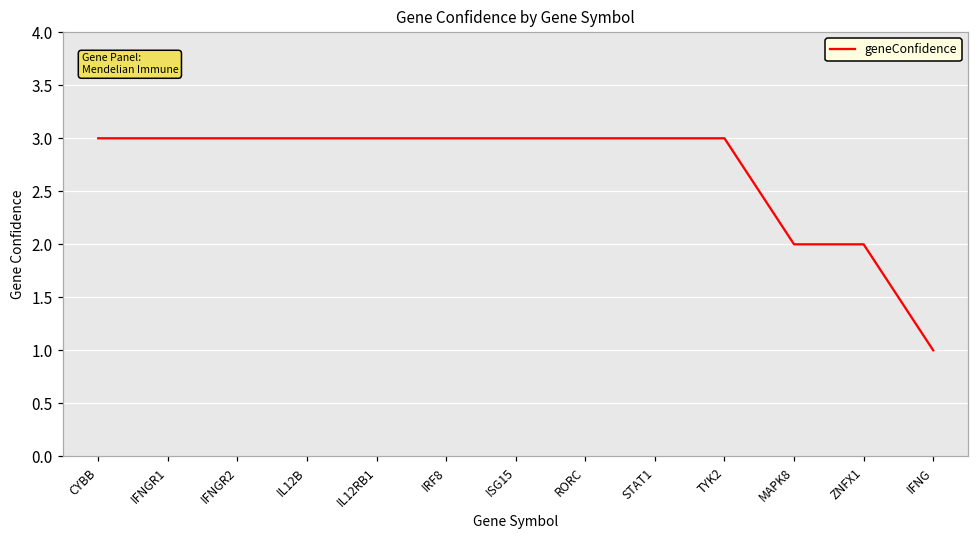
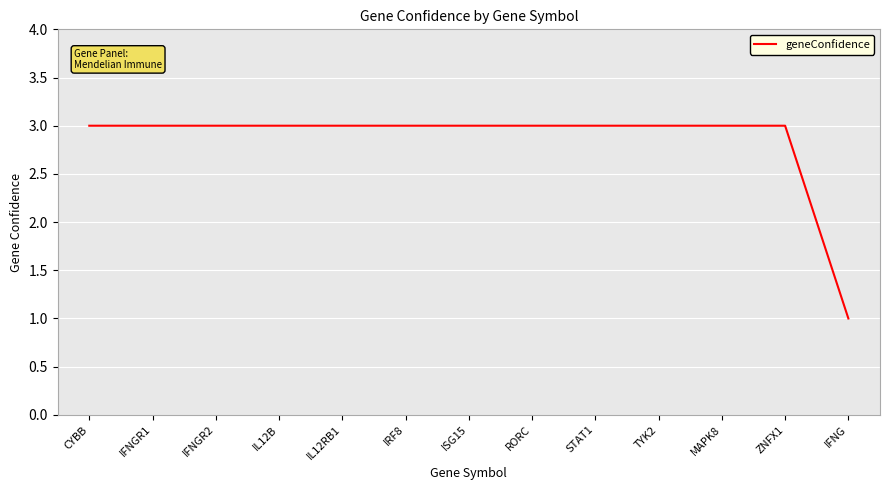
  {
    "CYBB": 3,
    "IFNGR1": 3,
    "IFNGR2": 3,
    "IL12B": 3,
    "IL12RB1": 3,
    "IRF8": 3,
    "ISG15": 3,
    "RORC": 3,
    "STAT1": 3,
    "TYK2": 3,
-   "MAPK8": 2,
-   "ZNFX1": 2,
+   "MAPK8": 3,
+   "ZNFX1": 3,
    "IFNG": 1
  }
